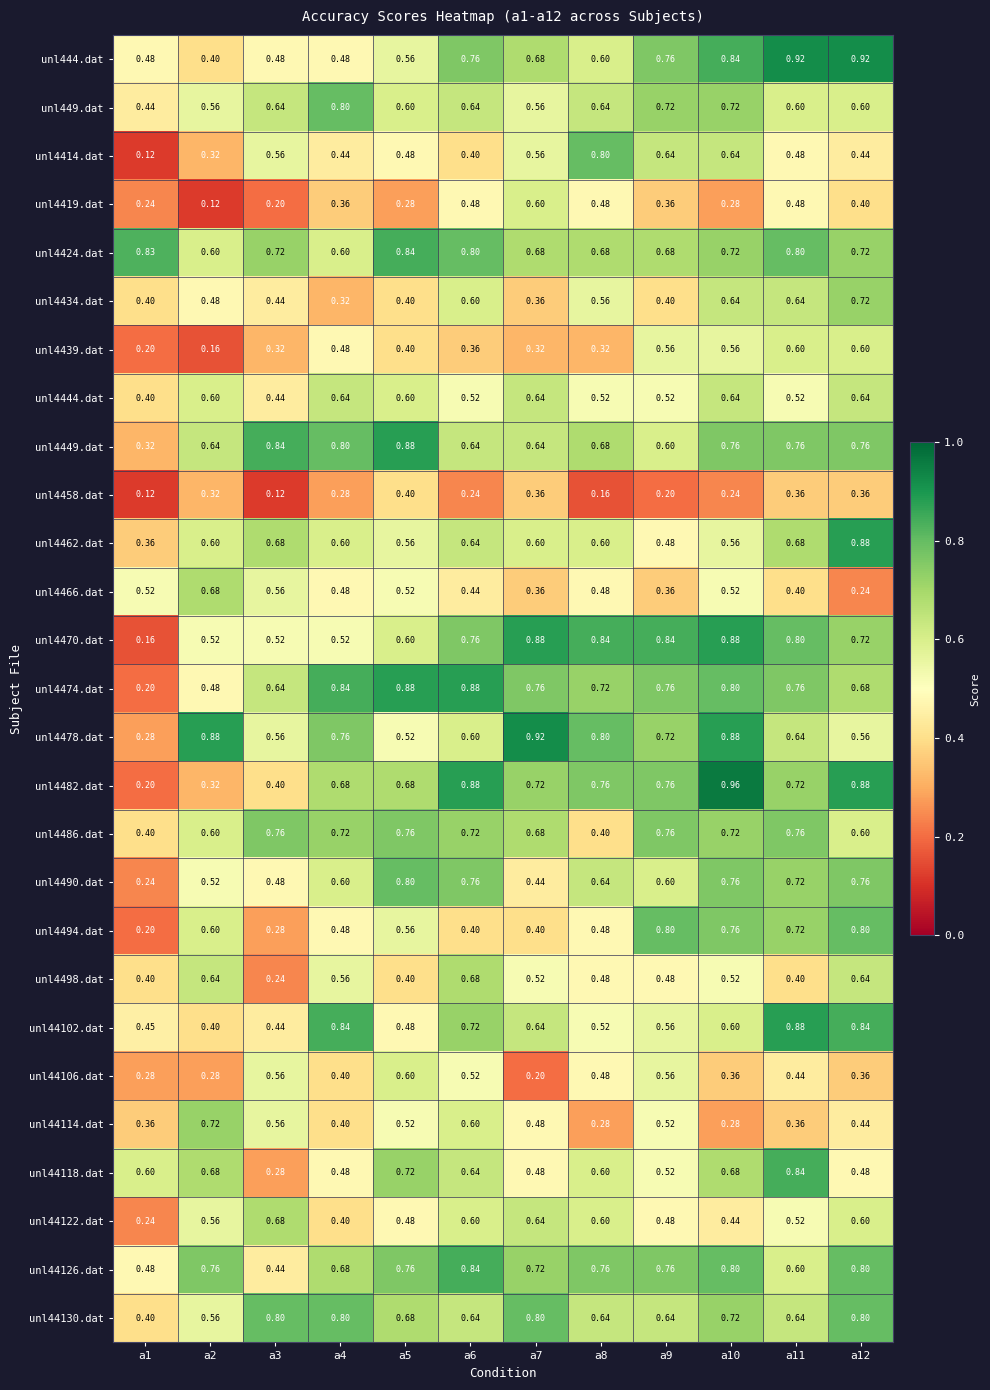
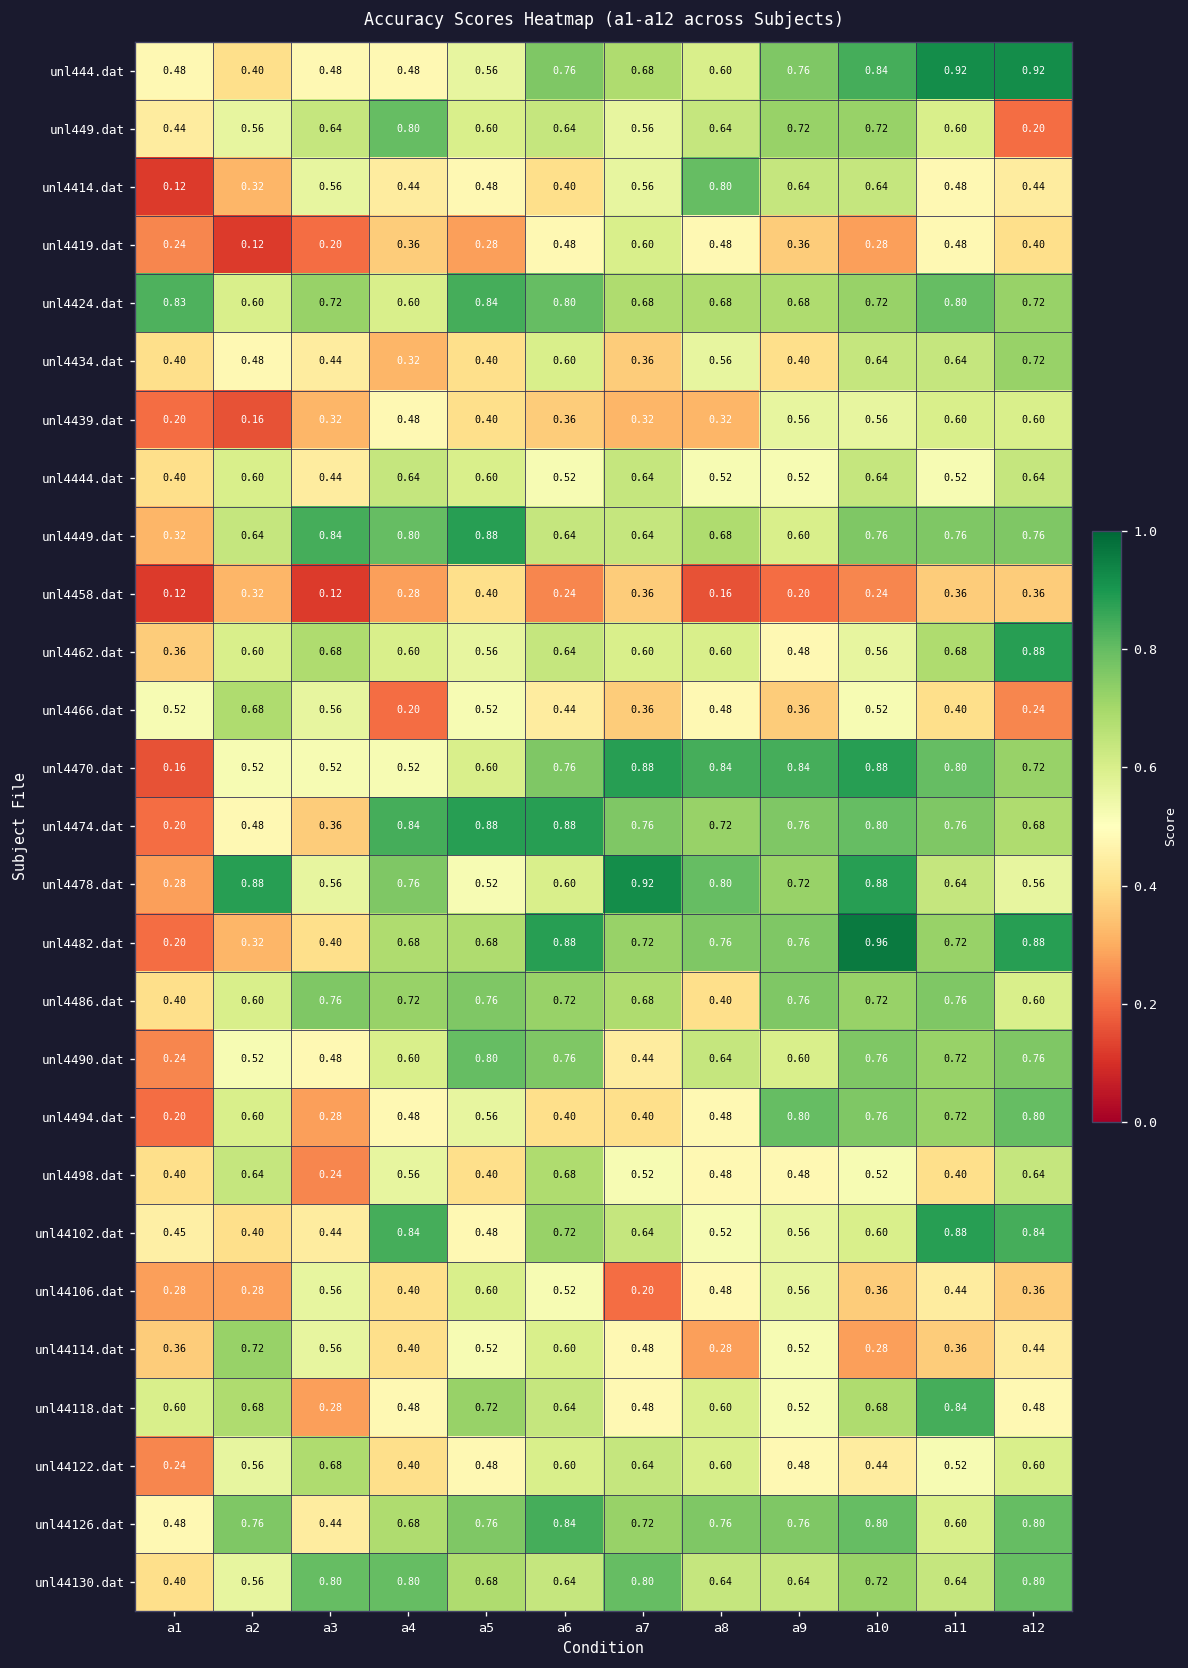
  {
    "unl449.dat": {
      "a1": 0.44,
      "a2": 0.56,
      "a3": 0.64,
      "a4": 0.80,
      "a5": 0.60,
      "a6": 0.64,
      "a7": 0.56,
      "a8": 0.64,
      "a9": 0.72,
      "a10": 0.72,
      "a11": 0.60,
-     "a12": 0.60
+     "a12": 0.20
    },
    "unl4466.dat": {
      "a1": 0.52,
      "a2": 0.68,
      "a3": 0.56,
-     "a4": 0.48,
+     "a4": 0.20,
      "a5": 0.52,
      "a6": 0.44,
      "a7": 0.36,
      "a8": 0.48,
      "a9": 0.36,
      "a10": 0.52,
      "a11": 0.40,
      "a12": 0.24
    },
    "unl4474.dat": {
      "a1": 0.20,
      "a2": 0.48,
-     "a3": 0.64,
+     "a3": 0.36,
      "a4": 0.84,
      "a5": 0.88,
      "a6": 0.88,
      "a7": 0.76,
      "a8": 0.72,
      "a9": 0.76,
      "a10": 0.80,
      "a11": 0.76,
      "a12": 0.68
    }
  }
